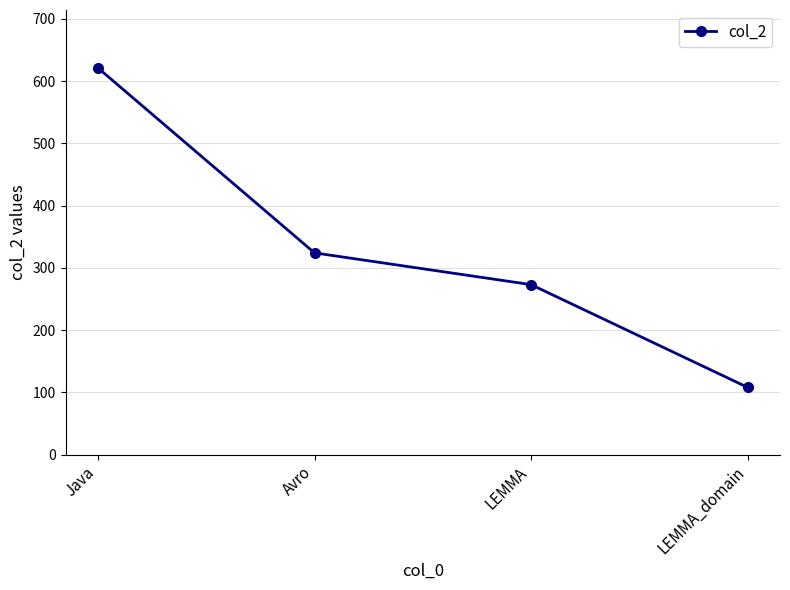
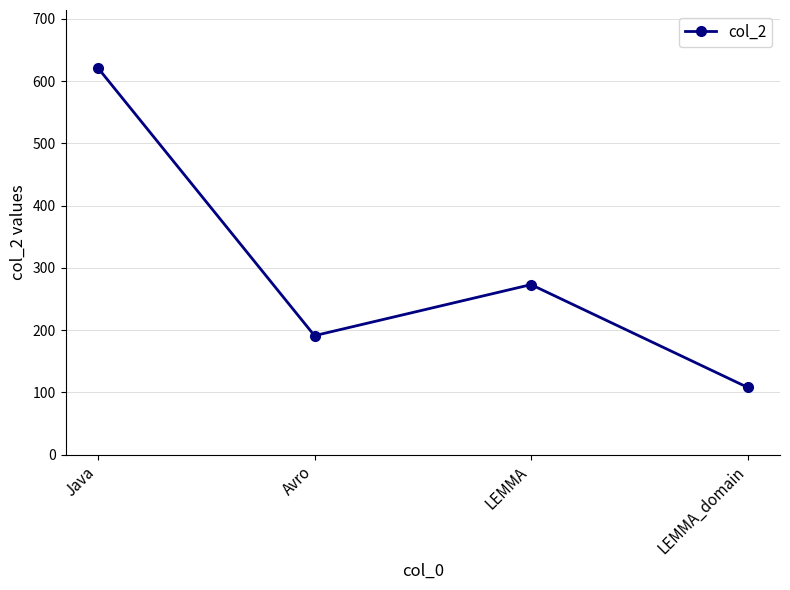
  {
    "Java": 620,
-   "Avro": 320,
+   "Avro": 190,
    "LEMMA": 270,
    "LEMMA_domain": 110
  }
